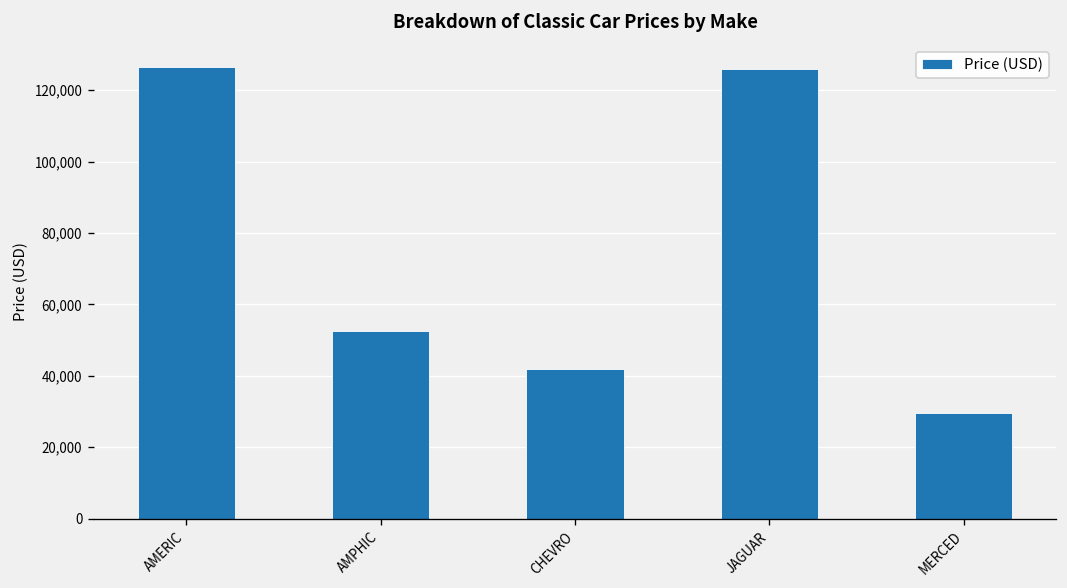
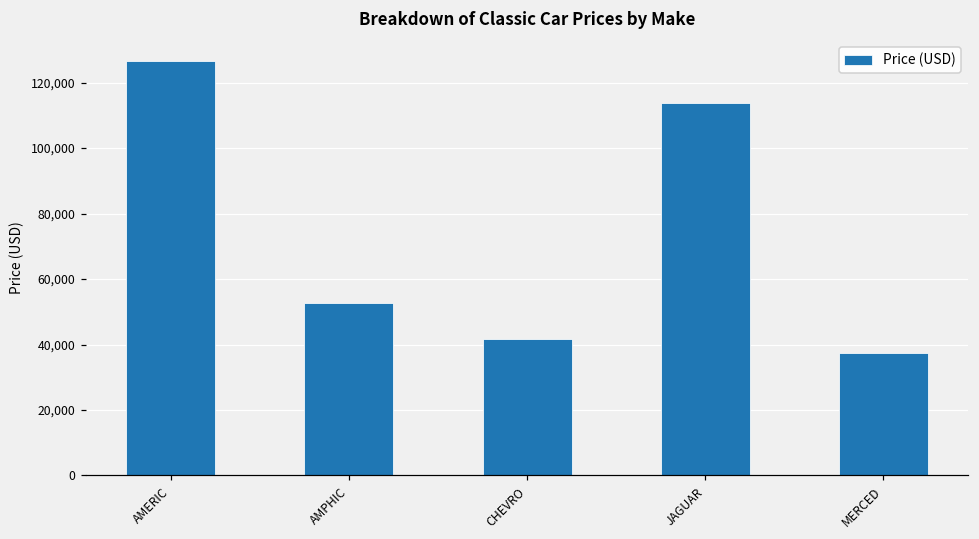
  {
    "AMERIC": "127,000",
    "AMPHIC": "53,000",
    "CHEVRO": "42,000",
-   "JAGUAR": "126,000",
-   "MERCED": "30,000"
+   "JAGUAR": "114,000",
+   "MERCED": "37,000"
  }
